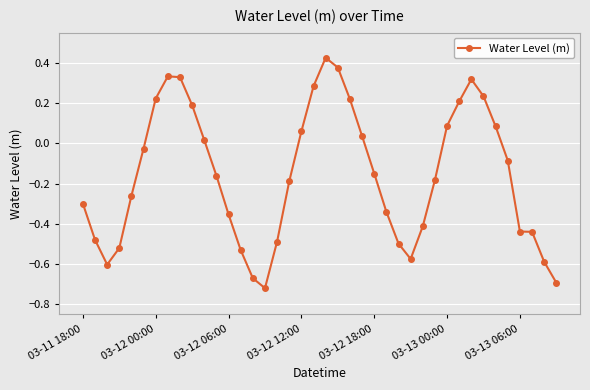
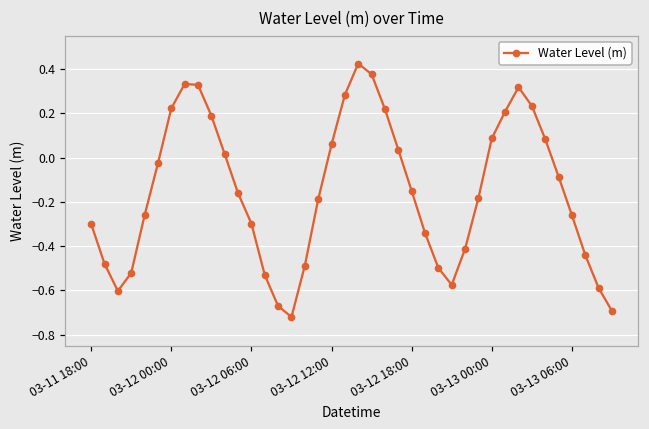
  {
    "03-11 18:00": -0.30,
    "03-12 00:00": 0.22,
-   "03-12 06:00": -0.35,
+   "03-12 06:00": -0.30,
    "03-12 12:00": 0.06,
    "03-12 18:00": -0.15,
    "03-13 00:00": 0.09,
-   "03-13 06:00": -0.44
+   "03-13 06:00": -0.26
  }
